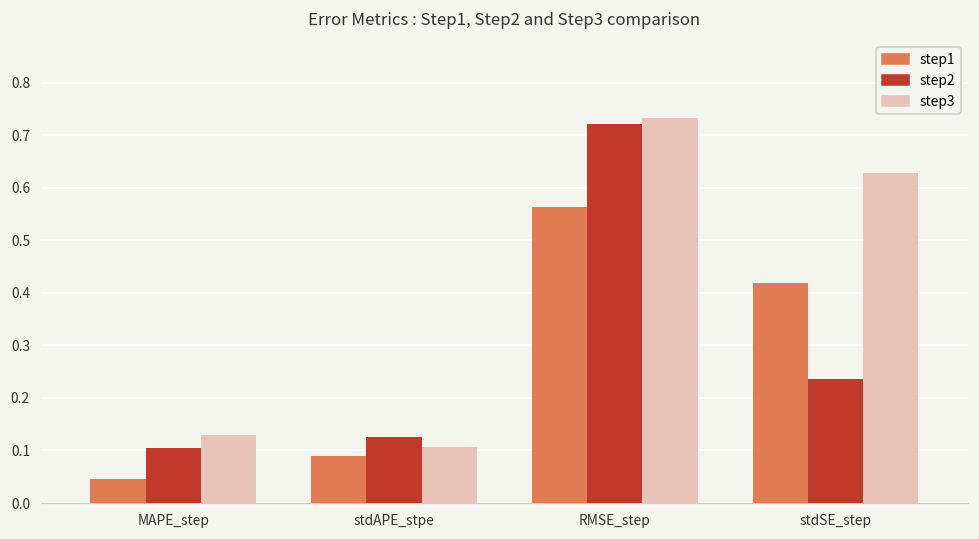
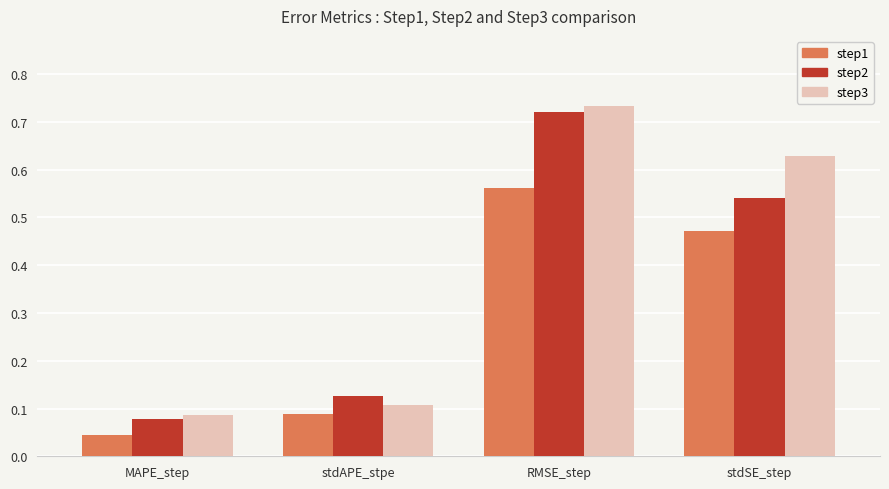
  {
    "step1": {
      "MAPE_step": 0.05,
      "stdAPE_stpe": 0.09,
      "RMSE_step": 0.56,
-     "stdSE_step": 0.42
+     "stdSE_step": 0.47
    },
    "step2": {
-     "MAPE_step": 0.10,
+     "MAPE_step": 0.08,
      "stdAPE_stpe": 0.13,
      "RMSE_step": 0.72,
-     "stdSE_step": 0.24
+     "stdSE_step": 0.54
    },
    "step3": {
-     "MAPE_step": 0.13,
+     "MAPE_step": 0.09,
      "stdAPE_stpe": 0.11,
      "RMSE_step": 0.73,
      "stdSE_step": 0.63
    }
  }
